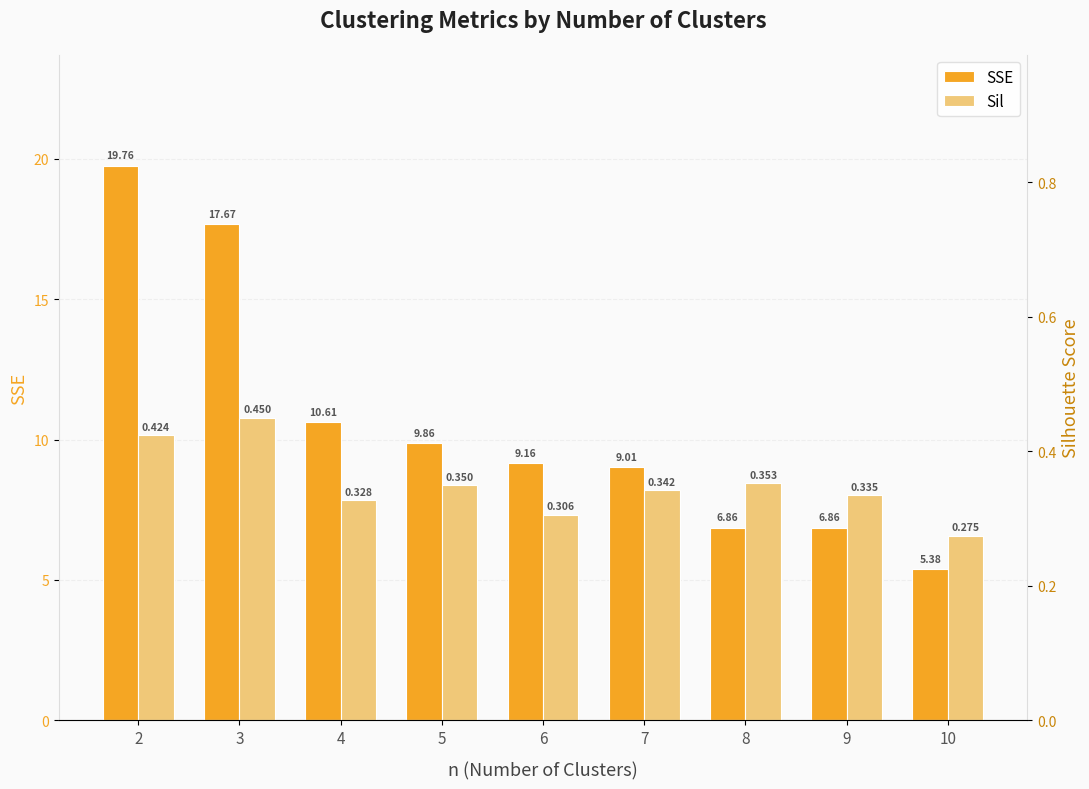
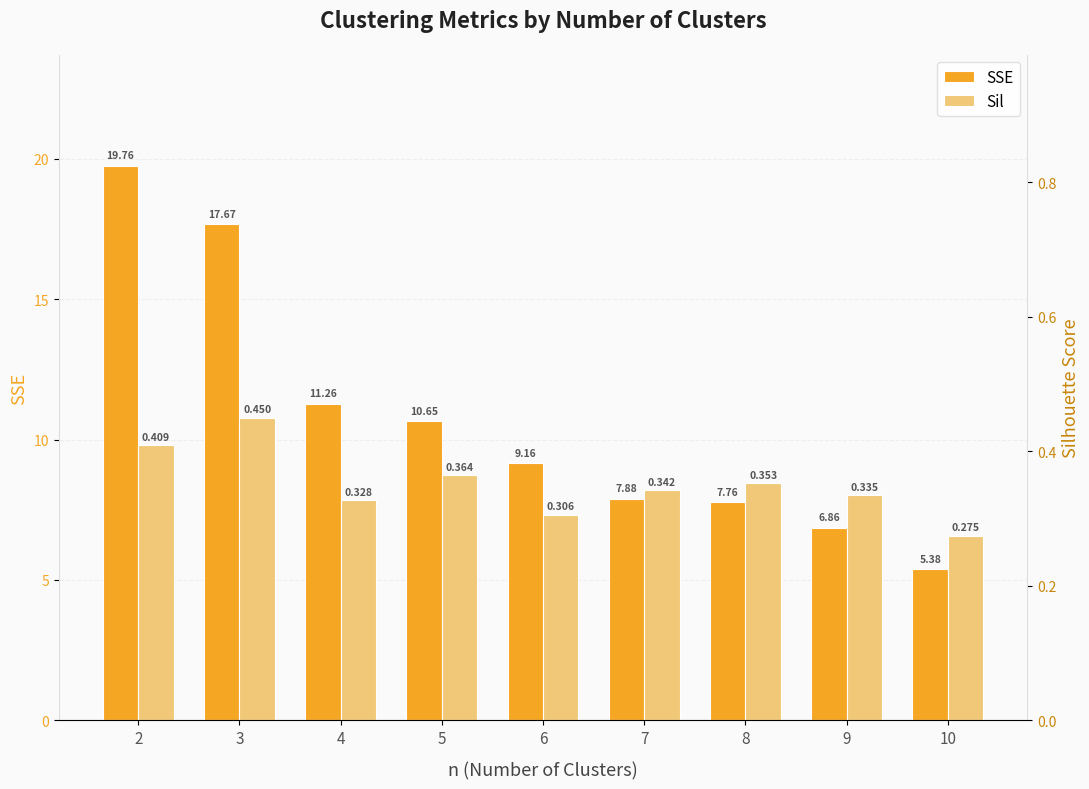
  {
    "SSE": {
      "2": 19.76,
      "3": 17.67,
-     "4": 10.61,
-     "5": 9.86,
+     "4": 11.26,
+     "5": 10.65,
      "6": 9.16,
-     "7": 9.01,
-     "8": 6.86,
+     "7": 7.88,
+     "8": 7.76,
      "9": 6.86,
      "10": 5.38
    },
    "Sil": {
-     "2": 0.424,
+     "2": 0.409,
      "3": 0.450,
      "4": 0.328,
-     "5": 0.350,
+     "5": 0.364,
      "6": 0.306,
      "7": 0.342,
      "8": 0.353,
      "9": 0.335,
      "10": 0.275
    }
  }
